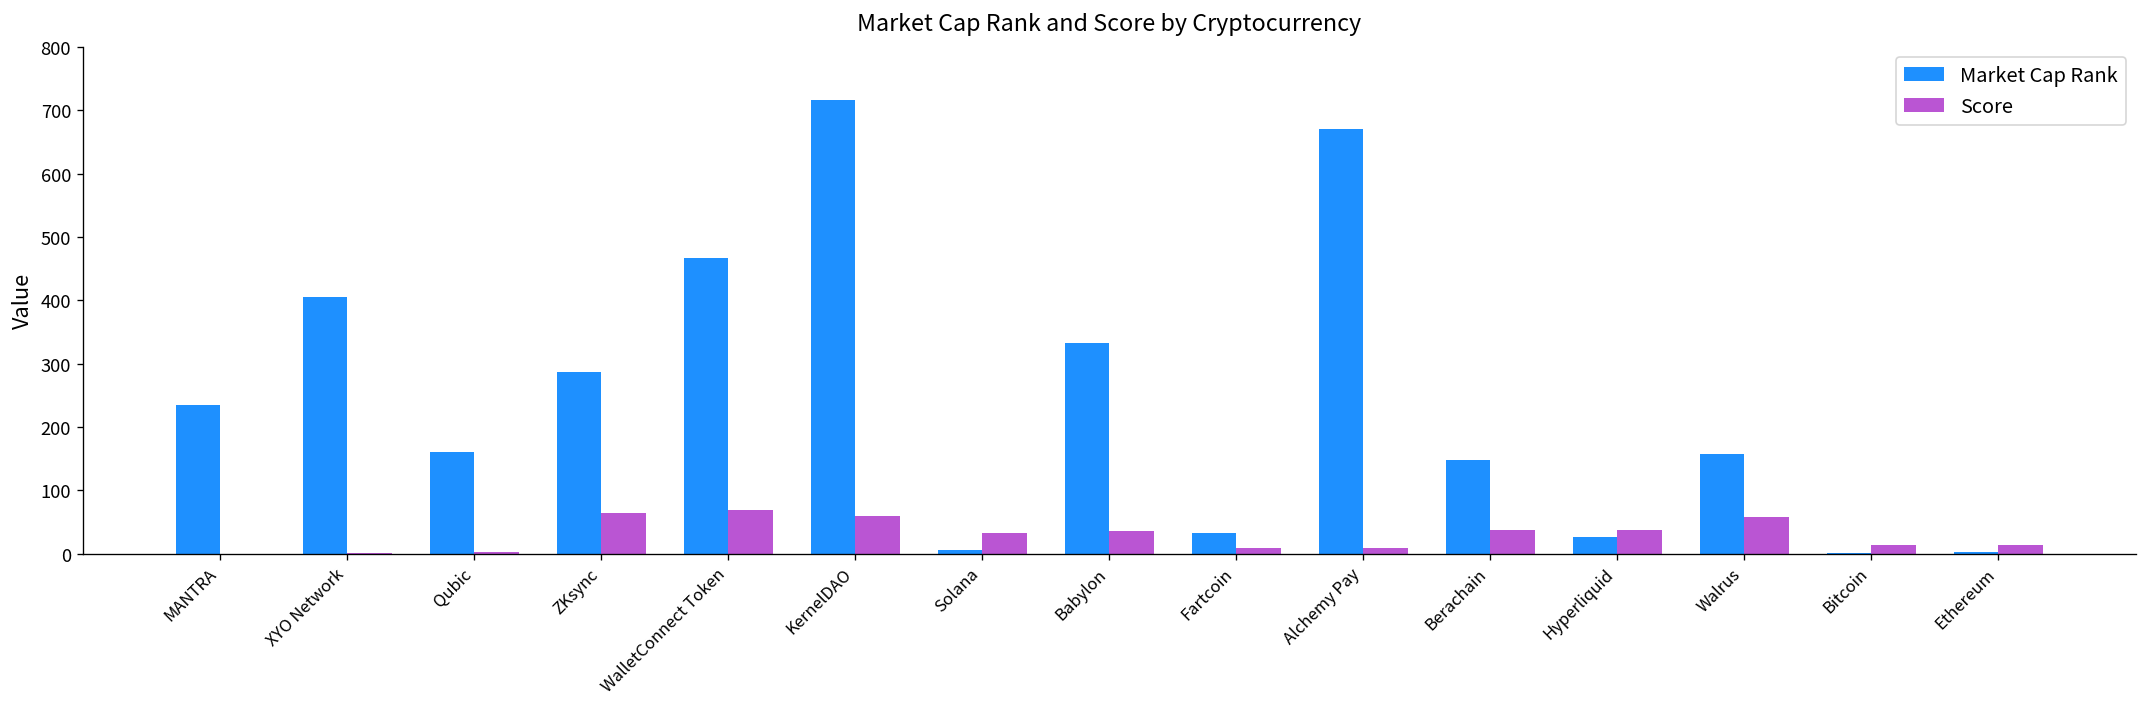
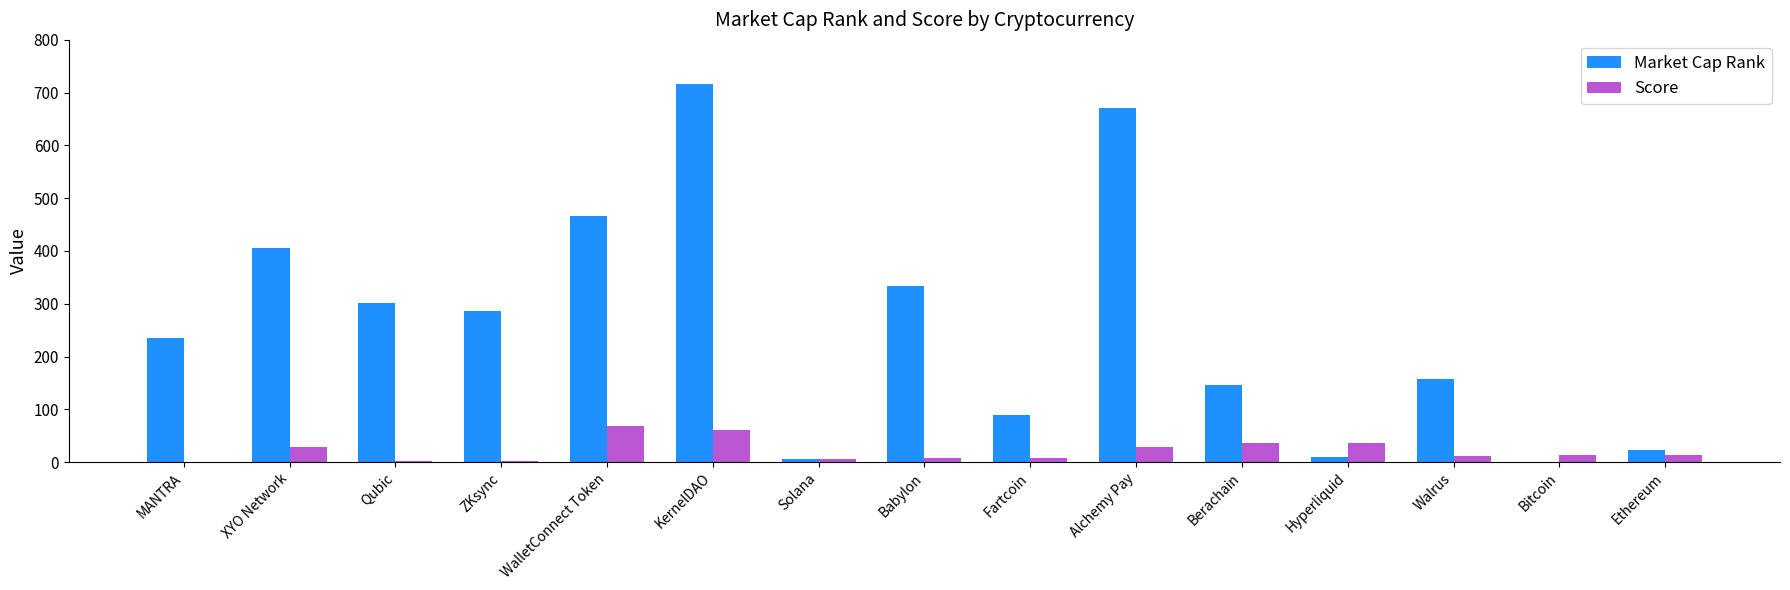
  {
    "Market Cap Rank": {
      "MANTRA": 240,
      "XYO Network": 410,
-     "Qubic": 160,
+     "Qubic": 300,
      "ZKsync": 290,
      "WalletConnect Token": 470,
      "KernelDAO": 720,
      "Solana": 10,
      "Babylon": 330,
-     "Fartcoin": 30,
+     "Fartcoin": 90,
      "Alchemy Pay": 670,
      "Berachain": 150,
-     "Hyperliquid": 30,
+     "Hyperliquid": 10,
      "Walrus": 160,
-     "Ethereum": 0
+     "Ethereum": 20
    },
    "Score": {
      "MANTRA": 0,
-     "XYO Network": 0,
-     "ZKsync": 60,
+     "XYO Network": 30,
+     "ZKsync": 0,
      "WalletConnect Token": 70,
      "KernelDAO": 60,
-     "Solana": 30,
-     "Babylon": 40,
+     "Solana": 10,
+     "Babylon": 10,
      "Fartcoin": 10,
-     "Alchemy Pay": 10,
+     "Alchemy Pay": 30,
      "Berachain": 40,
      "Hyperliquid": 40,
-     "Walrus": 60,
+     "Walrus": 10,
      "Bitcoin": 10,
      "Ethereum": 10
    }
  }
